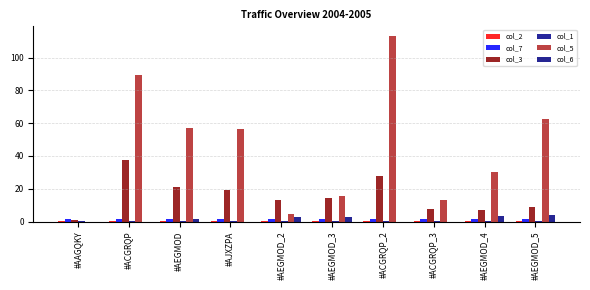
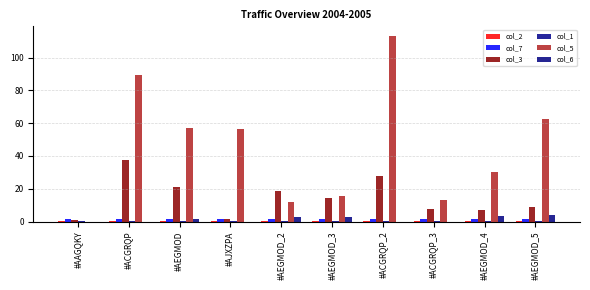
  {
    "col_3": {
      "#ACGRQP": 38,
      "#AEGMOD": 21,
-     "#AJXZPA": 19,
-     "#AEGMOD_2": 13,
+     "#AJXZPA": 1,
+     "#AEGMOD_2": 19,
      "#AEGMOD_3": 14,
      "#ACGRQP_2": 28,
      "#ACGRQP_3": 8,
      "#AEGMOD_4": 7,
      "#AEGMOD_5": 9
    },
    "col_5": {
      "#AAGQKY": 0,
      "#ACGRQP": 89,
      "#AEGMOD": 57,
      "#AJXZPA": 56,
-     "#AEGMOD_2": 4,
+     "#AEGMOD_2": 12,
      "#AEGMOD_3": 16,
      "#ACGRQP_2": 113,
      "#ACGRQP_3": 13,
      "#AEGMOD_4": 30,
      "#AEGMOD_5": 63
    }
  }
